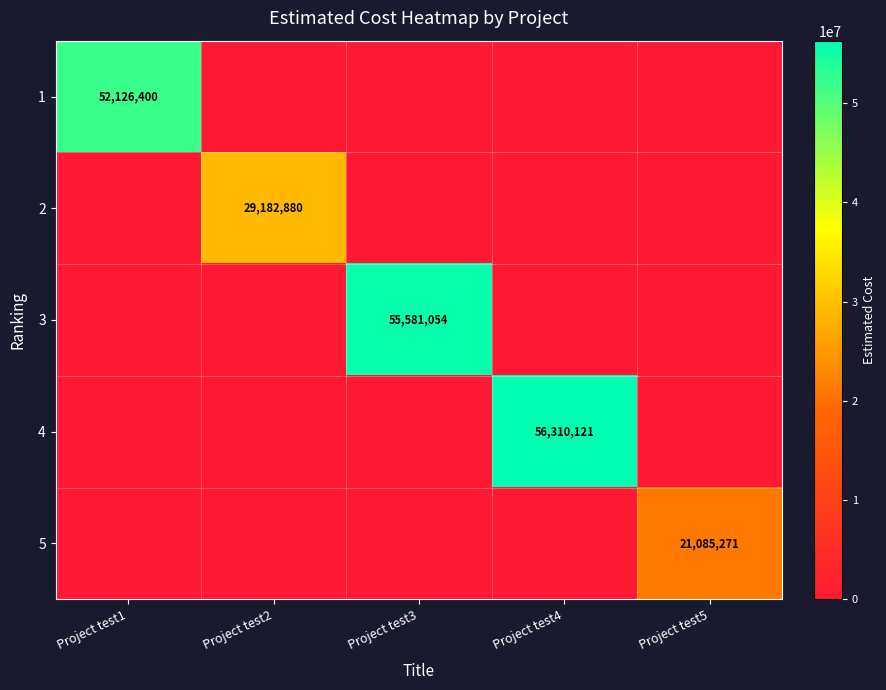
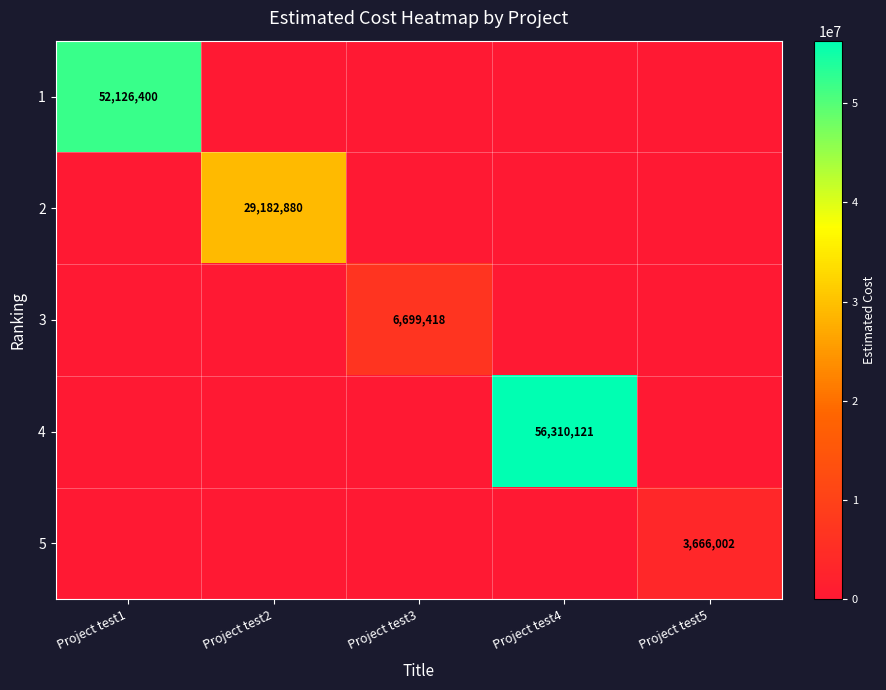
  {
    "1": {
      "Project test1": "52,126,400"
    },
    "2": {
      "Project test2": "29,182,880"
    },
    "3": {
-     "Project test3": "55,581,054"
+     "Project test3": "6,699,418"
    },
    "4": {
      "Project test4": "56,310,121"
    },
    "5": {
-     "Project test5": "21,085,271"
+     "Project test5": "3,666,002"
    }
  }
